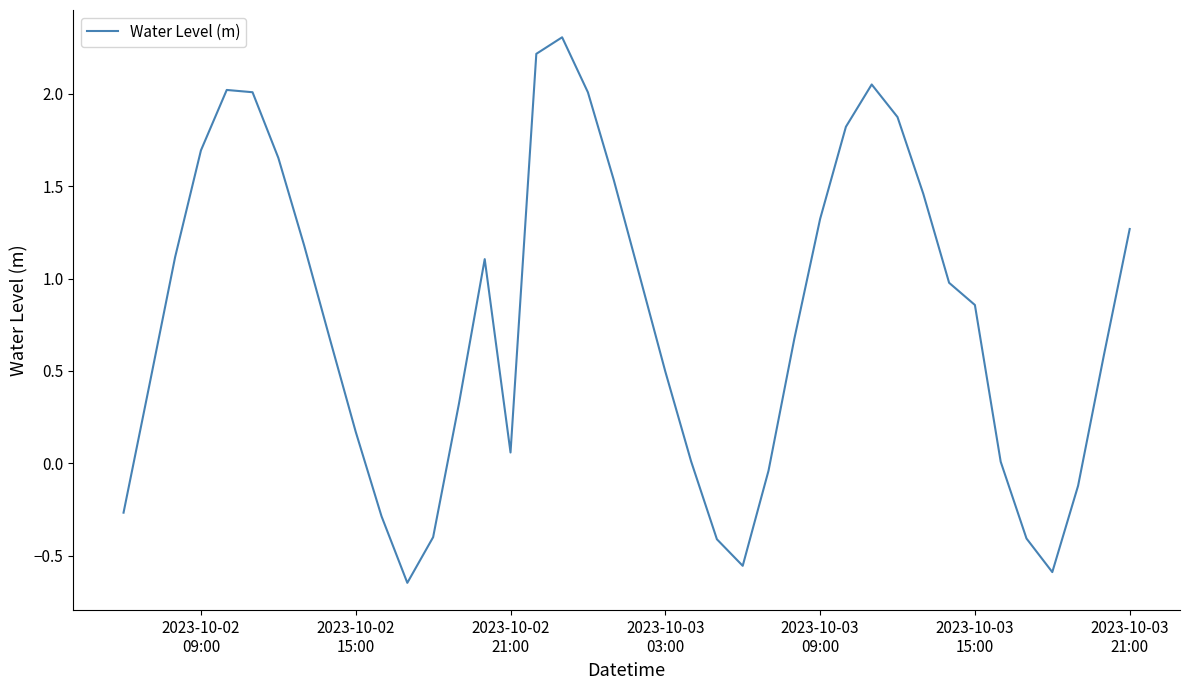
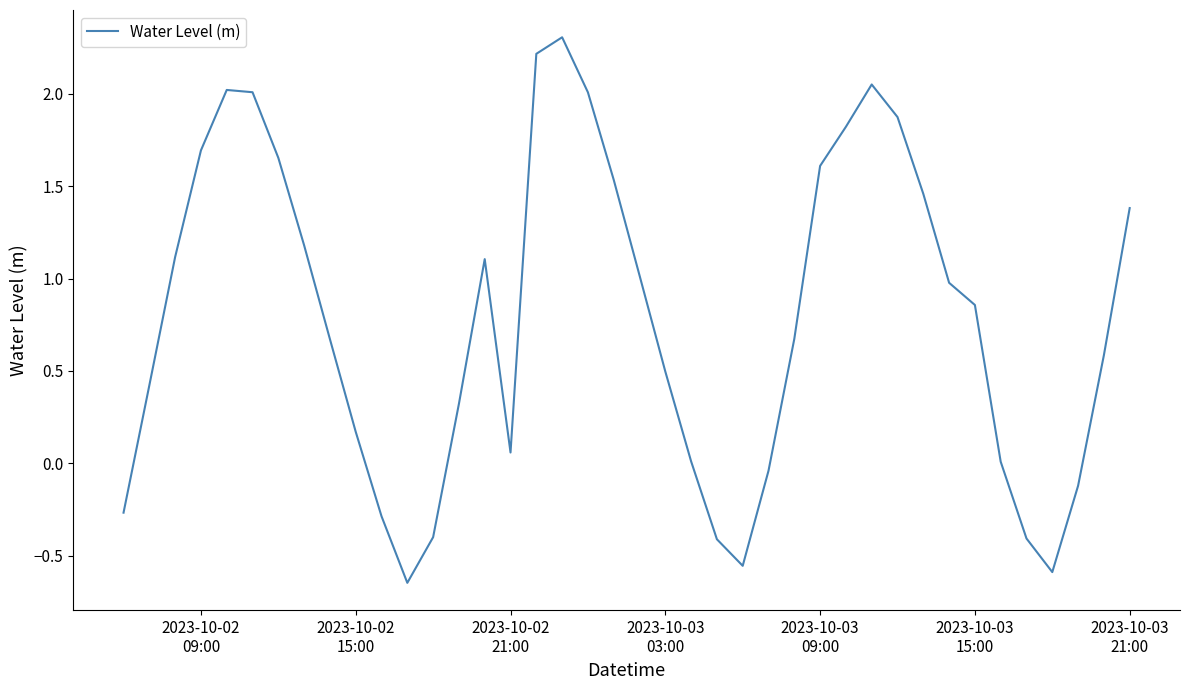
  {
    "2023-10-02 09:00": 1.69,
    "2023-10-02 15:00": 0.17,
    "2023-10-02 21:00": 0.06,
    "2023-10-03 03:00": 0.50,
-   "2023-10-03 09:00": 1.32,
+   "2023-10-03 09:00": 1.61,
    "2023-10-03 15:00": 0.86,
-   "2023-10-03 21:00": 1.27
+   "2023-10-03 21:00": 1.38
  }
